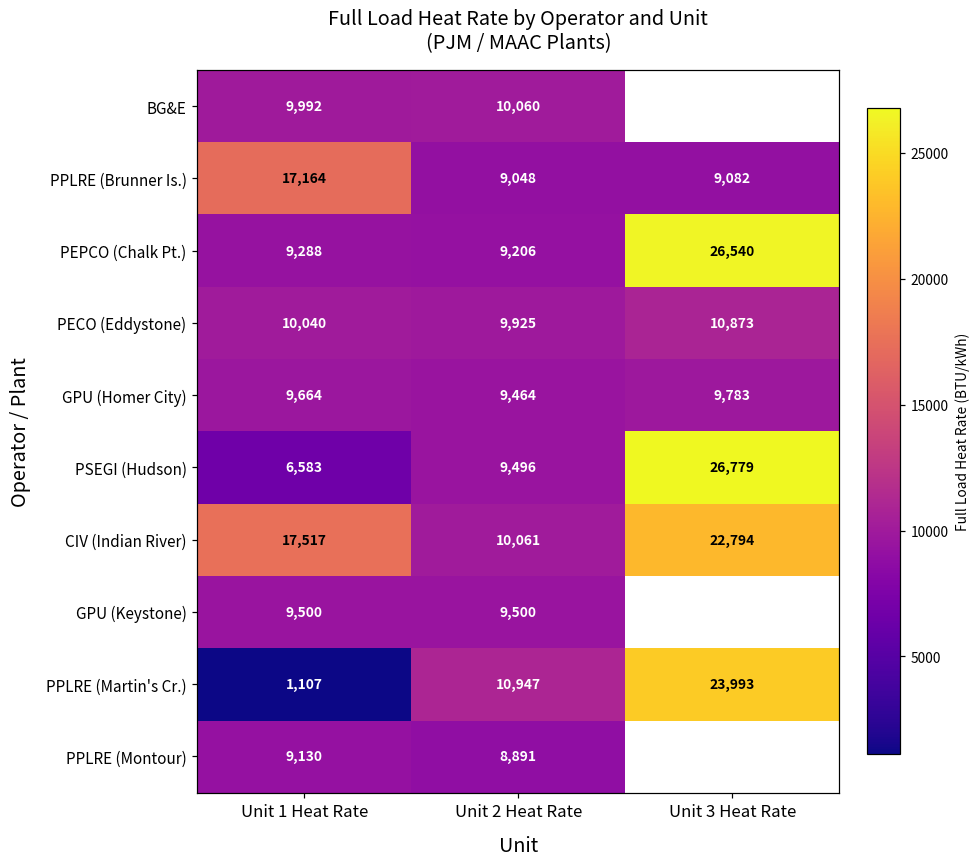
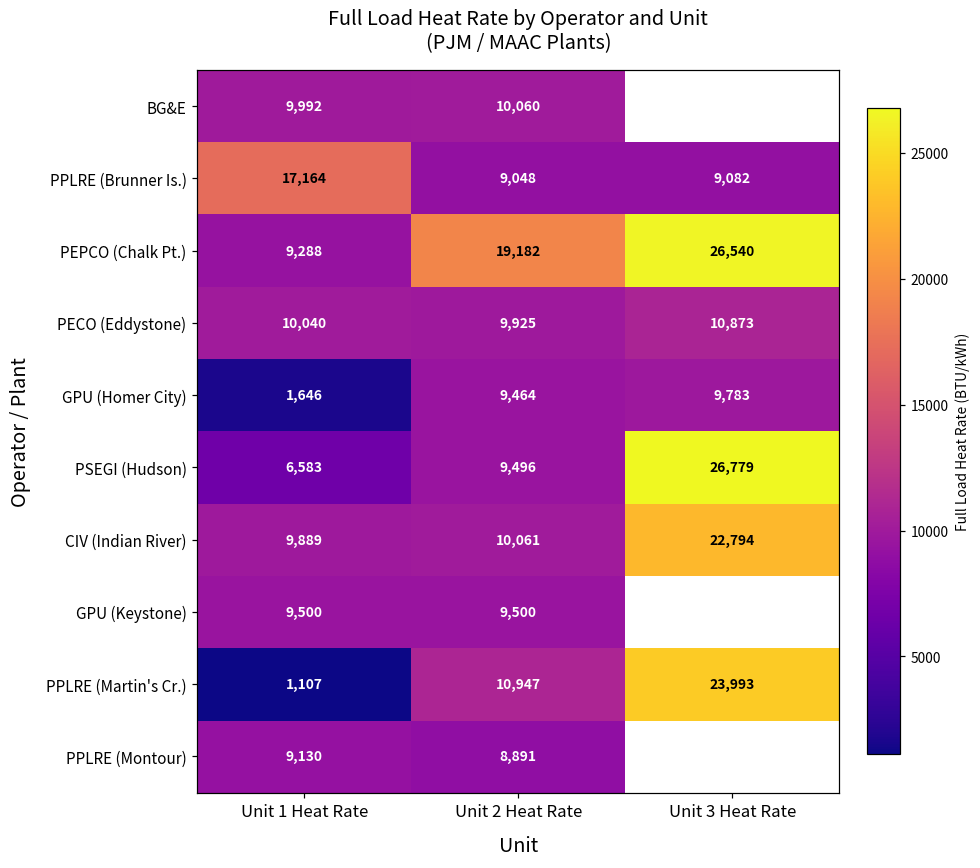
  {
    "BG&E": {
      "Unit 1 Heat Rate": "9,992",
      "Unit 2 Heat Rate": "10,060"
    },
    "PPLRE (Brunner Is.)": {
      "Unit 1 Heat Rate": "17,164",
      "Unit 2 Heat Rate": "9,048",
      "Unit 3 Heat Rate": "9,082"
    },
    "PEPCO (Chalk Pt.)": {
      "Unit 1 Heat Rate": "9,288",
-     "Unit 2 Heat Rate": "9,206",
+     "Unit 2 Heat Rate": "19,182",
      "Unit 3 Heat Rate": "26,540"
    },
    "PECO (Eddystone)": {
      "Unit 1 Heat Rate": "10,040",
      "Unit 2 Heat Rate": "9,925",
      "Unit 3 Heat Rate": "10,873"
    },
    "GPU (Homer City)": {
-     "Unit 1 Heat Rate": "9,664",
+     "Unit 1 Heat Rate": "1,646",
      "Unit 2 Heat Rate": "9,464",
      "Unit 3 Heat Rate": "9,783"
    },
    "PSEGI (Hudson)": {
      "Unit 1 Heat Rate": "6,583",
      "Unit 2 Heat Rate": "9,496",
      "Unit 3 Heat Rate": "26,779"
    },
    "CIV (Indian River)": {
-     "Unit 1 Heat Rate": "17,517",
+     "Unit 1 Heat Rate": "9,889",
      "Unit 2 Heat Rate": "10,061",
      "Unit 3 Heat Rate": "22,794"
    },
    "GPU (Keystone)": {
      "Unit 1 Heat Rate": "9,500",
      "Unit 2 Heat Rate": "9,500"
    },
    "PPLRE (Martin's Cr.)": {
      "Unit 1 Heat Rate": "1,107",
      "Unit 2 Heat Rate": "10,947",
      "Unit 3 Heat Rate": "23,993"
    },
    "PPLRE (Montour)": {
      "Unit 1 Heat Rate": "9,130",
      "Unit 2 Heat Rate": "8,891"
    }
  }
